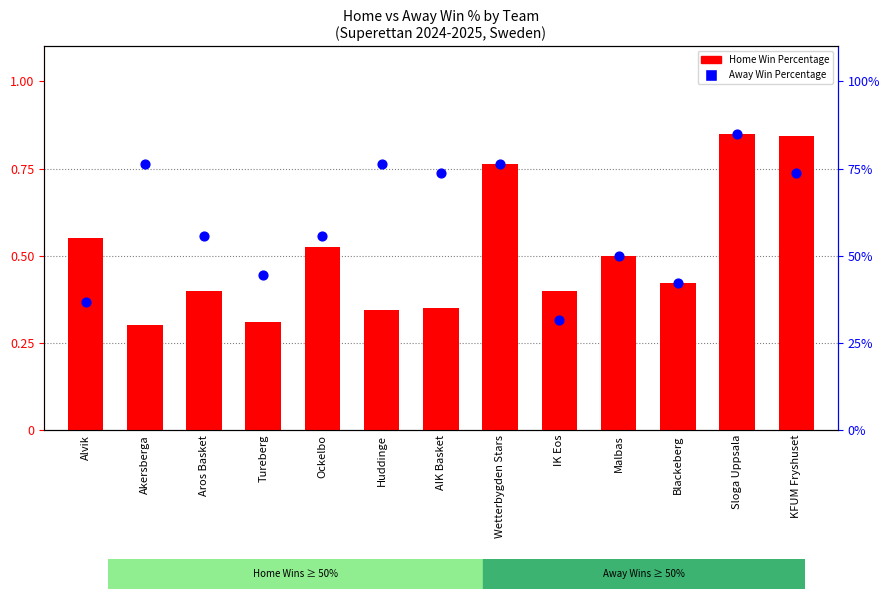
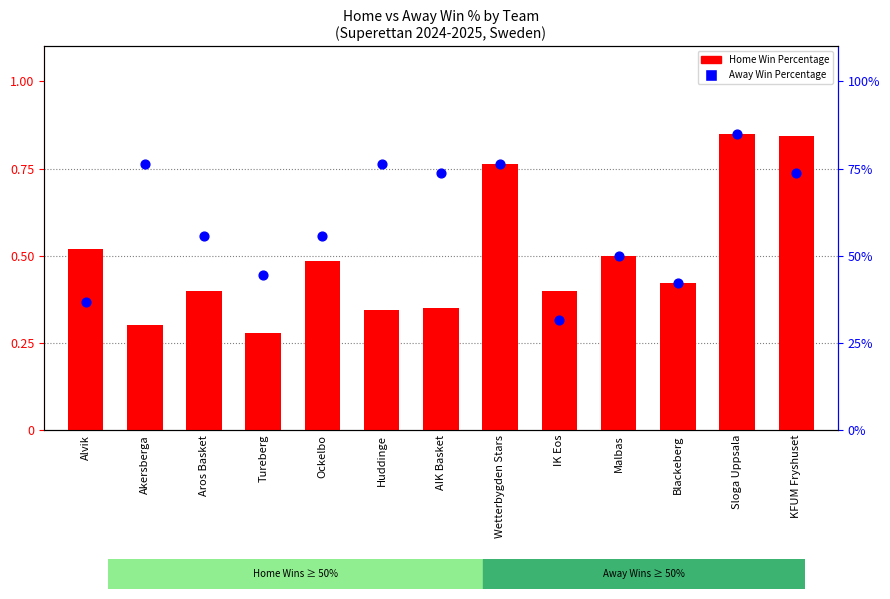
  {
    "Home Win Percentage": {
-     "Alvik": 0.55,
+     "Alvik": 0.52,
      "Akersberga": 0.30,
      "Aros Basket": 0.40,
-     "Tureberg": 0.31,
-     "Ockelbo": 0.53,
+     "Tureberg": 0.28,
+     "Ockelbo": 0.49,
      "Huddinge": 0.34,
      "AIK Basket": 0.35,
      "Wetterbygden Stars": 0.76,
      "IK Eos": 0.40,
      "Malbas": 0.50,
      "Blackeberg": 0.42,
      "Sloga Uppsala": 0.85,
      "KFUM Fryshuset": 0.84
    }
  }
